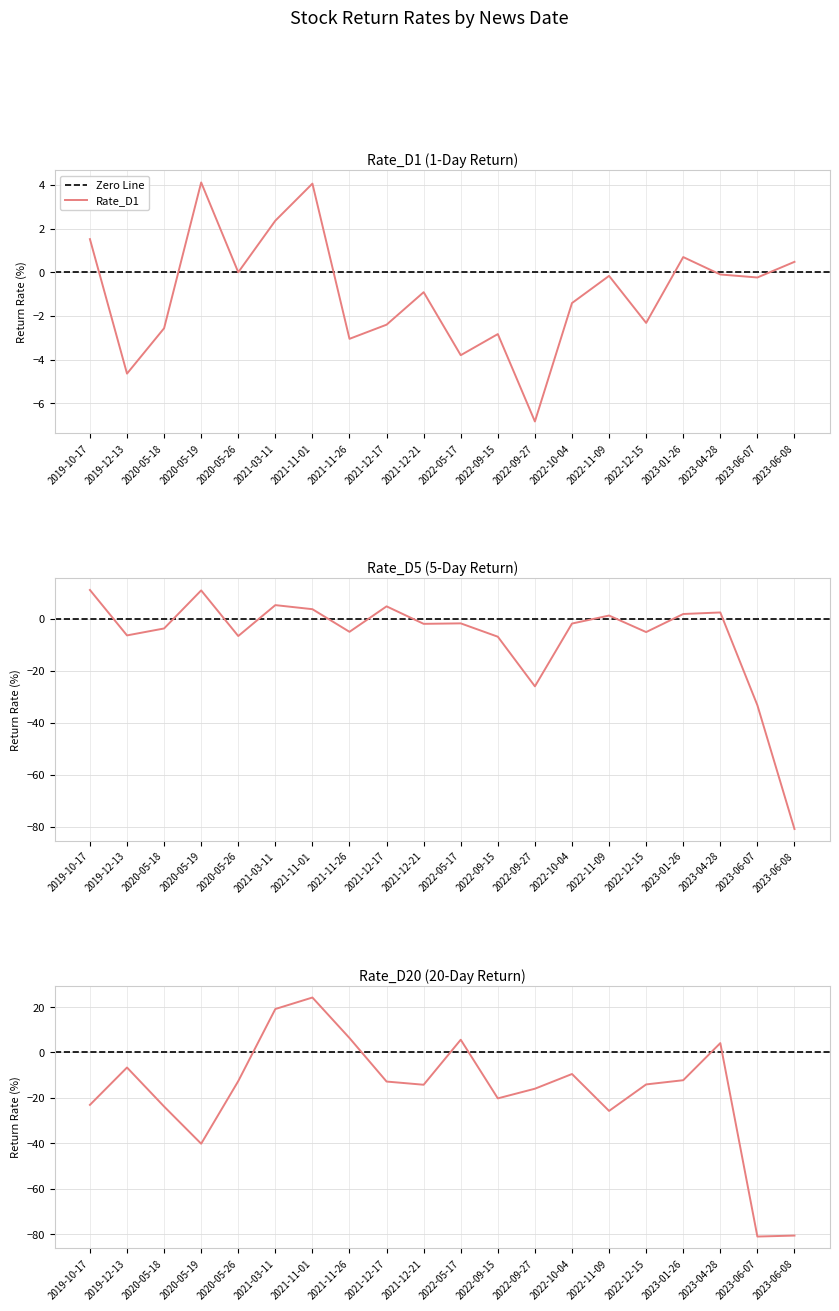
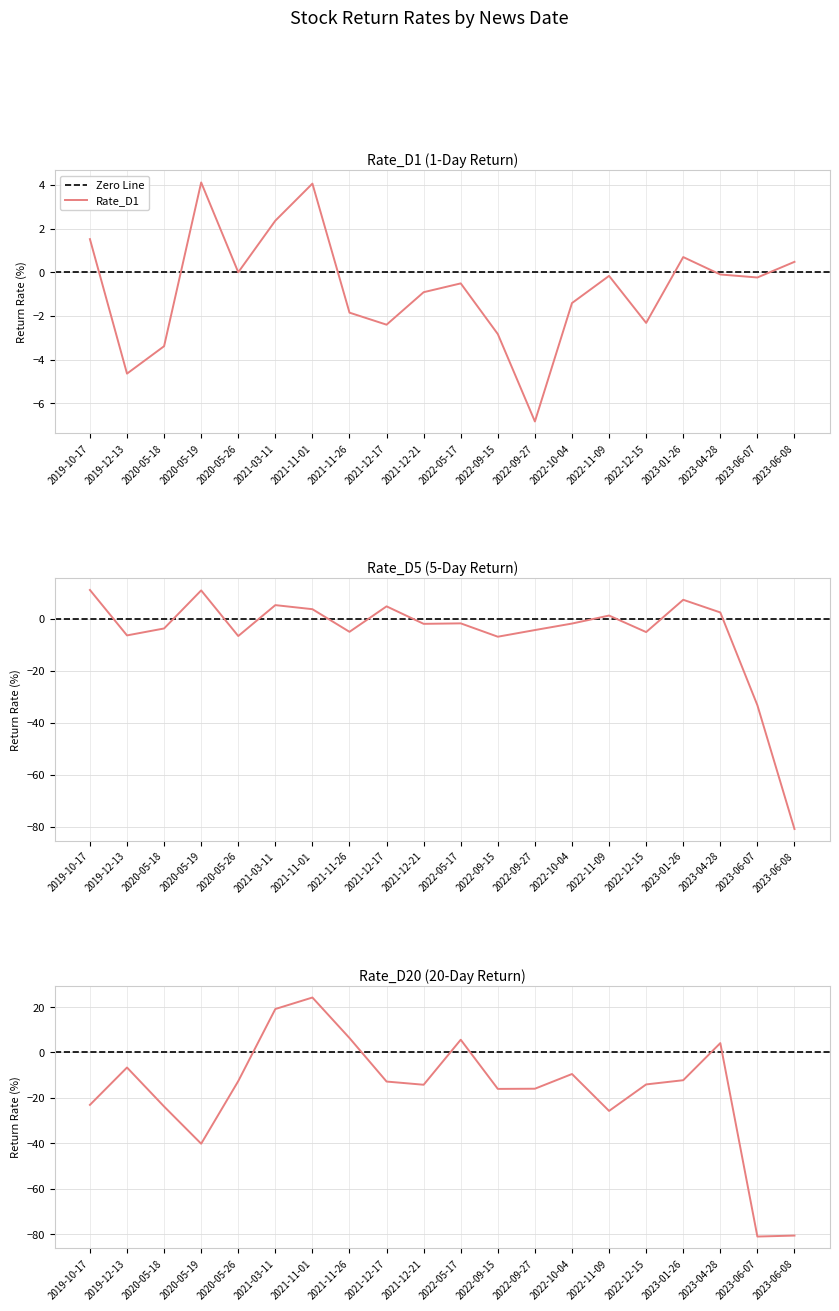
  {
    "Rate_D1 (1-Day Return)": {
      "2019-10-17": 1.5,
      "2019-12-13": -4.6,
-     "2020-05-18": -2.6,
+     "2020-05-18": -3.4,
      "2020-05-19": 4.1,
      "2020-05-26": 0.0,
      "2021-03-11": 2.4,
      "2021-11-01": 4.1,
-     "2021-11-26": -3.0,
+     "2021-11-26": -1.8,
      "2021-12-17": -2.4,
      "2021-12-21": -0.9,
-     "2022-05-17": -3.8,
+     "2022-05-17": -0.5,
      "2022-09-15": -2.8,
      "2022-09-27": -6.8,
      "2022-10-04": -1.4,
      "2022-11-09": -0.2,
      "2022-12-15": -2.3,
      "2023-01-26": 0.7,
      "2023-04-28": -0.1,
      "2023-06-07": -0.2,
      "2023-06-08": 0.5
    },
    "Rate_D5 (5-Day Return)": {
      "2019-10-17": 11,
      "2019-12-13": -6,
      "2020-05-18": -4,
      "2020-05-19": 11,
      "2020-05-26": -7,
      "2021-03-11": 5,
      "2021-11-01": 4,
      "2021-11-26": -5,
      "2021-12-17": 5,
      "2021-12-21": -2,
      "2022-05-17": -2,
      "2022-09-15": -7,
-     "2022-09-27": -26,
+     "2022-09-27": -4,
      "2022-10-04": -2,
      "2022-11-09": 1,
      "2022-12-15": -5,
-     "2023-01-26": 2,
+     "2023-01-26": 7,
      "2023-04-28": 2,
      "2023-06-07": -33,
      "2023-06-08": -81
    },
    "Rate_D20 (20-Day Return)": {
      "2019-10-17": -23,
      "2019-12-13": -7,
      "2020-05-18": -24,
      "2020-05-19": -40,
      "2020-05-26": -13,
      "2021-03-11": 19,
      "2021-11-01": 24,
      "2021-11-26": 6,
      "2021-12-17": -13,
      "2021-12-21": -14,
      "2022-05-17": 6,
-     "2022-09-15": -20,
+     "2022-09-15": -16,
      "2022-09-27": -16,
      "2022-10-04": -10,
      "2022-11-09": -26,
      "2022-12-15": -14,
      "2023-01-26": -12,
      "2023-04-28": 4,
      "2023-06-07": -81,
      "2023-06-08": -81
    }
  }
